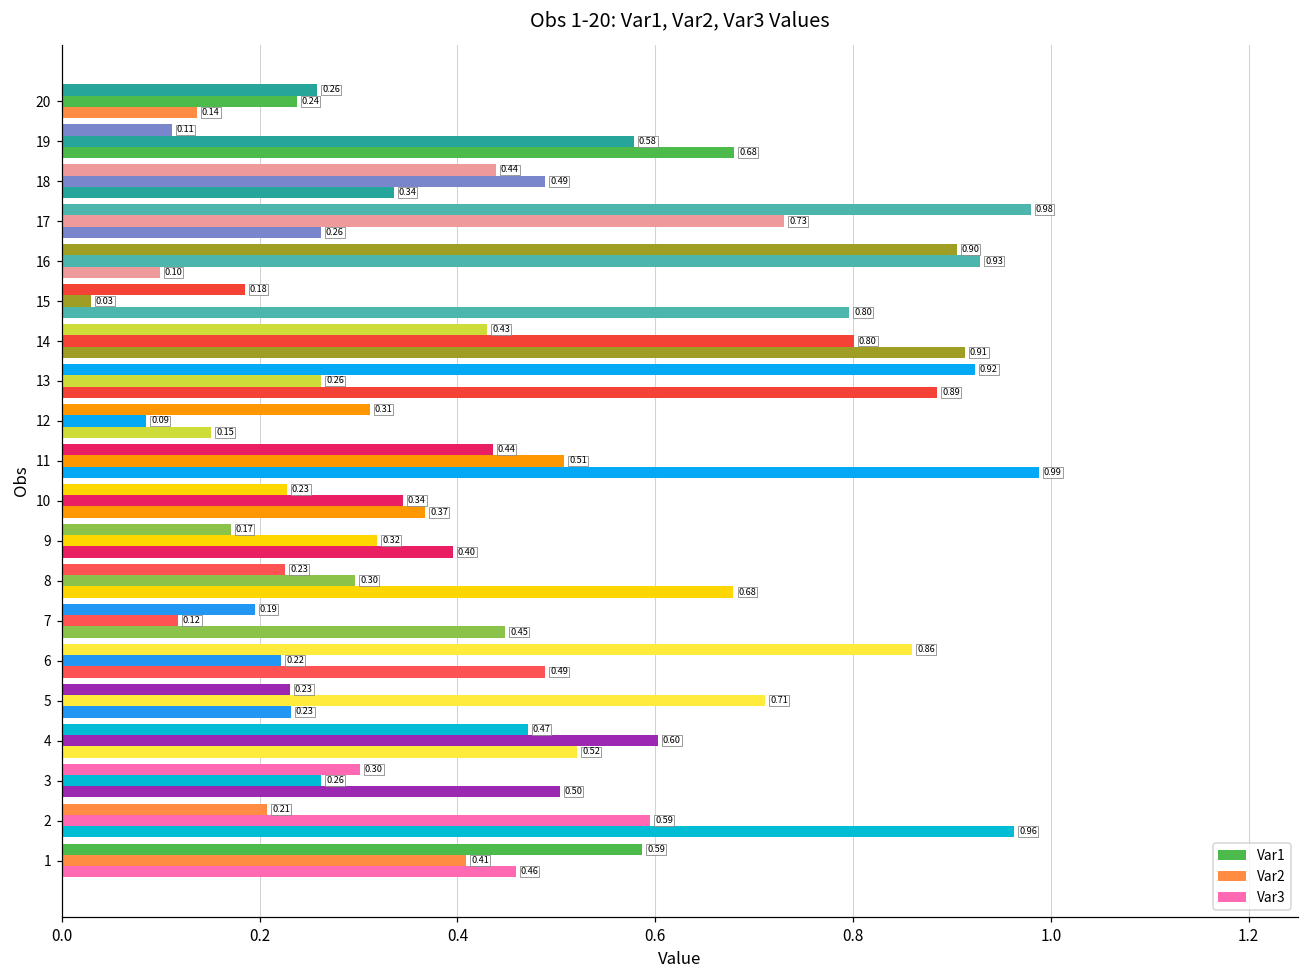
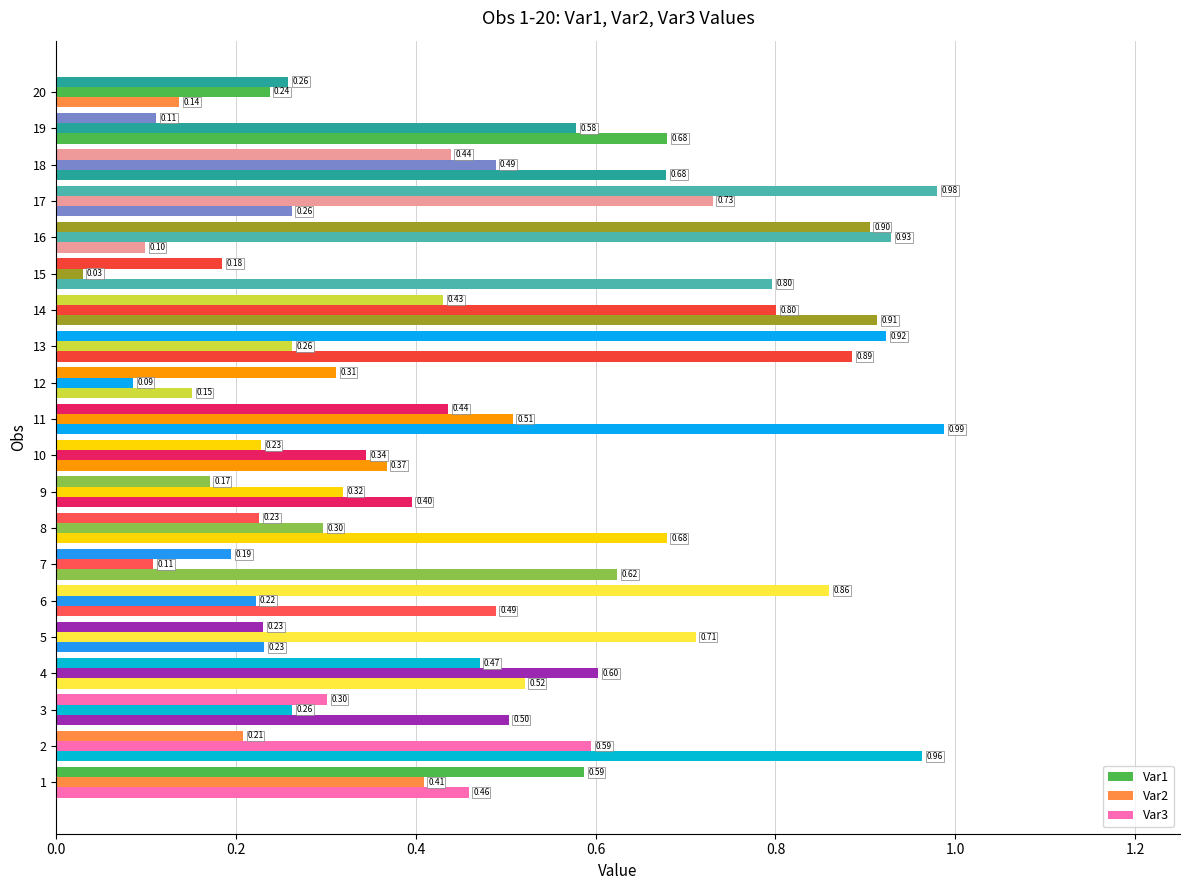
  {
    "Var2": {
-     "7": 0.12
+     "7": 0.11
    },
    "Var3": {
-     "18": 0.34,
-     "7": 0.45
+     "18": 0.68,
+     "7": 0.62
    }
  }
